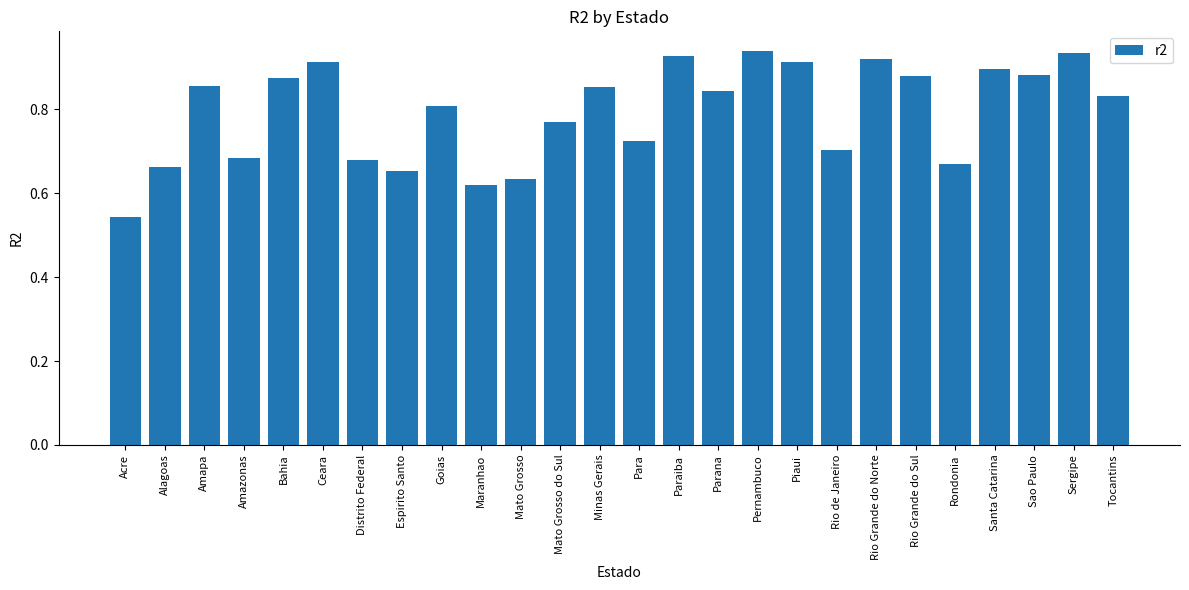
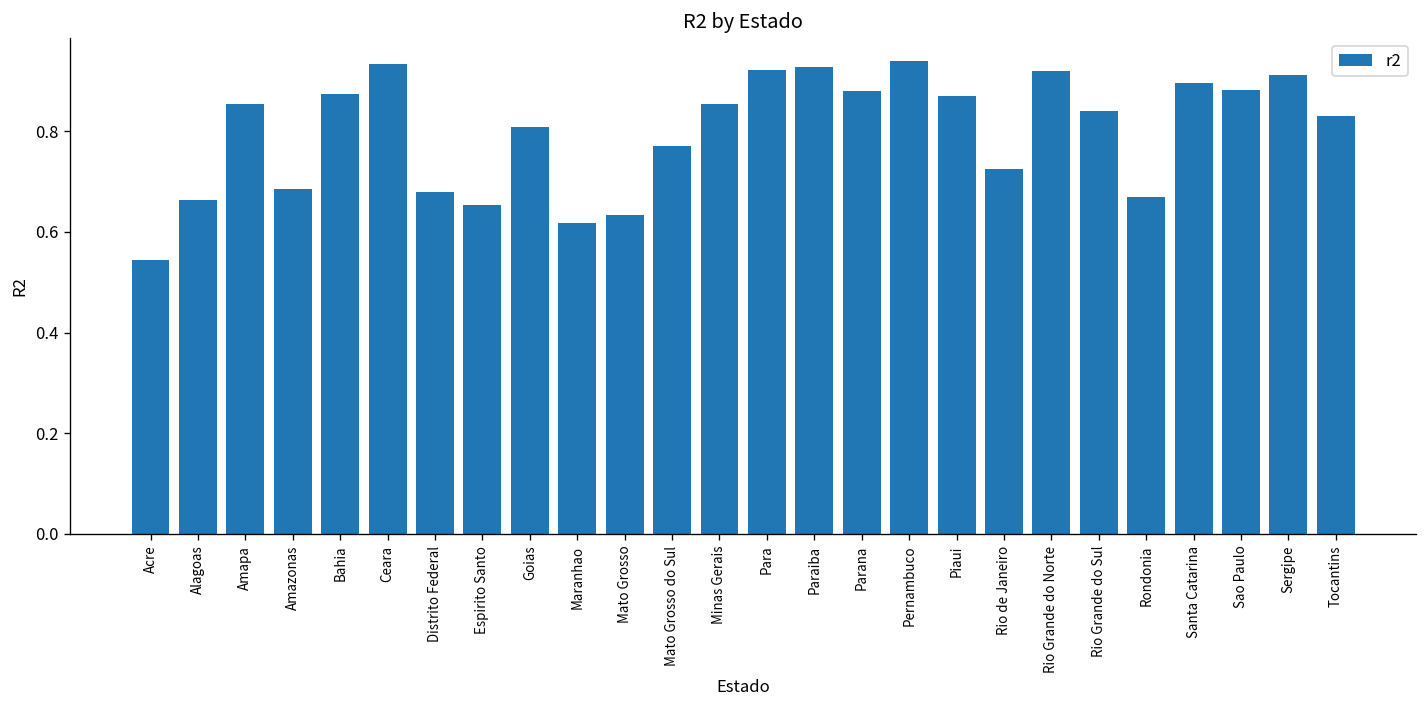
  {
    "Acre": 0.54,
    "Alagoas": 0.66,
    "Amapa": 0.85,
    "Amazonas": 0.68,
    "Bahia": 0.87,
-   "Ceara": 0.91,
+   "Ceara": 0.93,
    "Distrito Federal": 0.68,
    "Espirito Santo": 0.65,
    "Goias": 0.81,
    "Maranhao": 0.62,
    "Mato Grosso": 0.63,
    "Mato Grosso do Sul": 0.77,
    "Minas Gerais": 0.85,
-   "Para": 0.72,
+   "Para": 0.92,
    "Paraiba": 0.93,
-   "Parana": 0.84,
+   "Parana": 0.88,
    "Pernambuco": 0.94,
-   "Piaui": 0.91,
-   "Rio de Janeiro": 0.70,
+   "Piaui": 0.87,
+   "Rio de Janeiro": 0.72,
    "Rio Grande do Norte": 0.92,
-   "Rio Grande do Sul": 0.88,
+   "Rio Grande do Sul": 0.84,
    "Rondonia": 0.67,
    "Santa Catarina": 0.90,
    "Sao Paulo": 0.88,
-   "Sergipe": 0.93,
+   "Sergipe": 0.91,
    "Tocantins": 0.83
  }
